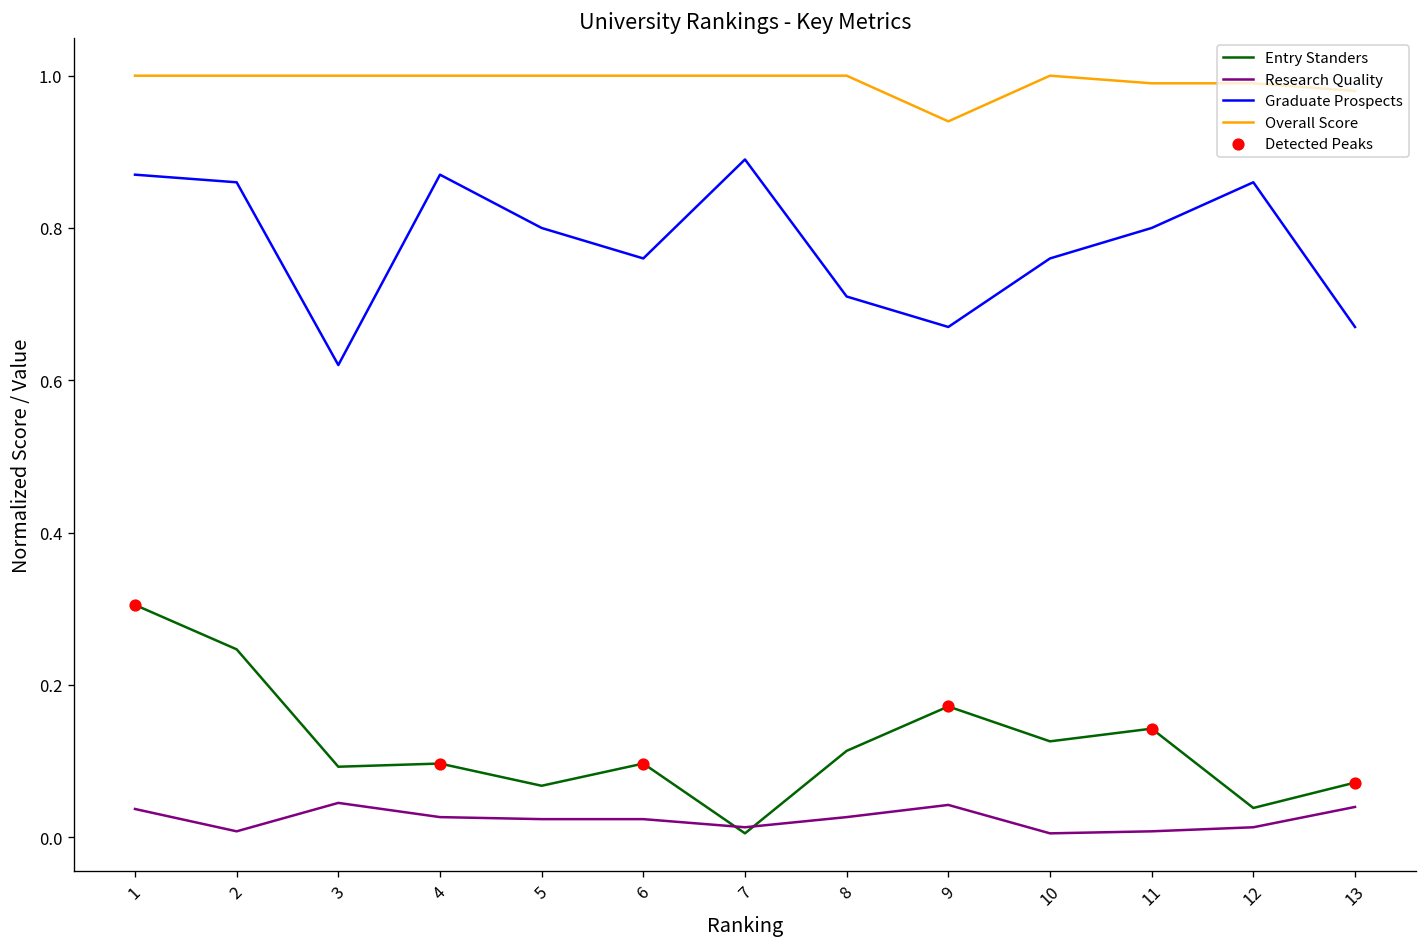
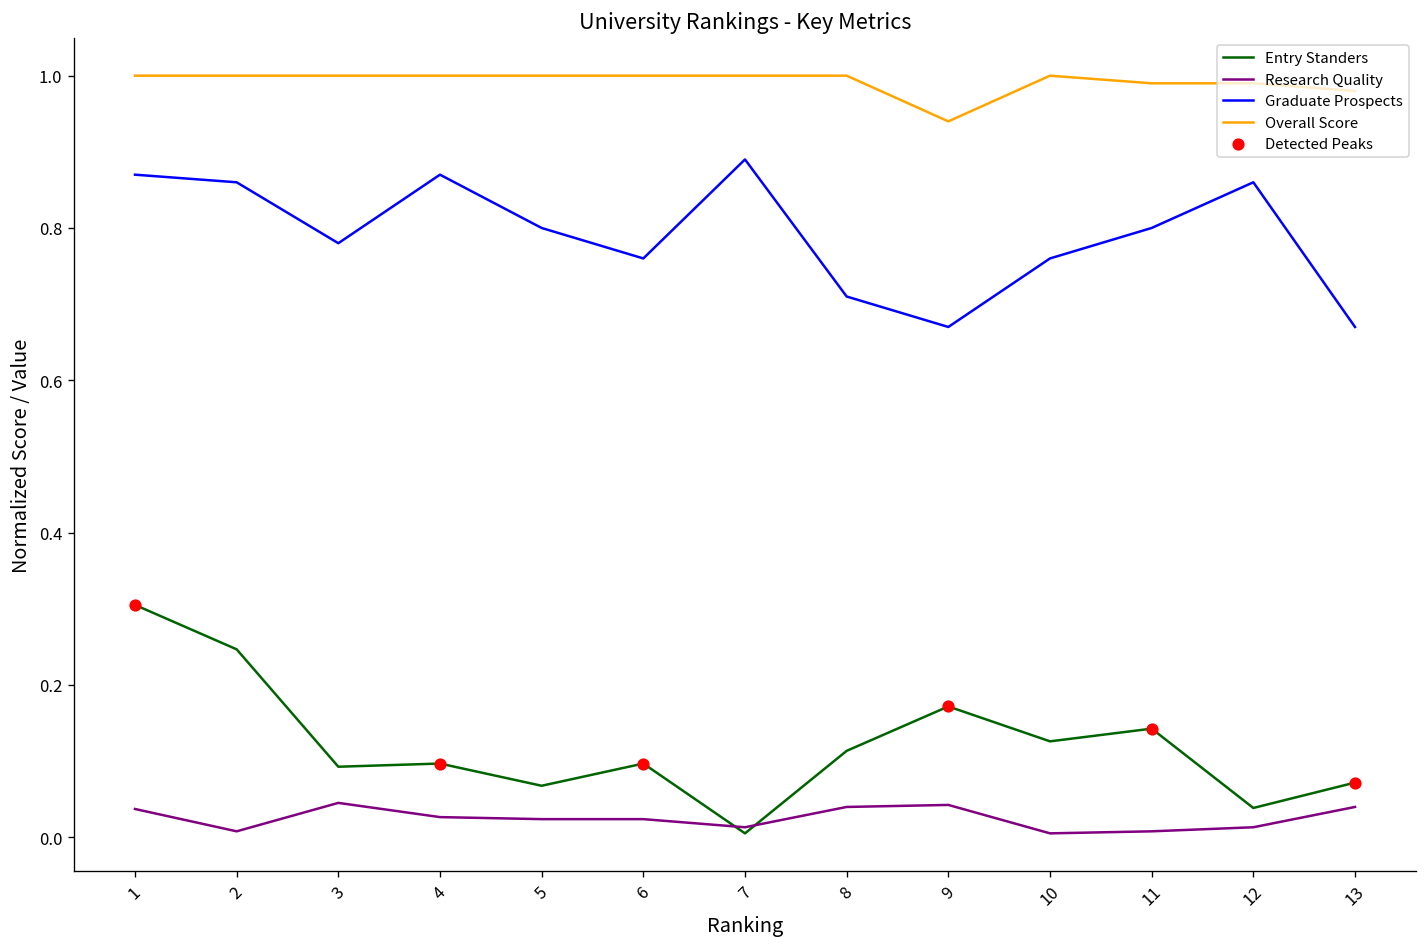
  {
    "Entry Standers": {
      "2": 0.25,
      "3": 0.09,
      "5": 0.07,
      "7": 0.01,
      "8": 0.11,
      "10": 0.13,
      "12": 0.04
    },
    "Research Quality": {
      "1": 0.04,
      "2": 0.01,
      "3": 0.05,
      "4": 0.03,
      "5": 0.02,
      "6": 0.02,
      "7": 0.01,
-     "8": 0.03,
+     "8": 0.04,
      "9": 0.04,
      "10": 0.01,
      "11": 0.01,
      "12": 0.01,
      "13": 0.04
    },
    "Graduate Prospects": {
      "1": 0.87,
      "2": 0.86,
-     "3": 0.62,
+     "3": 0.78,
      "4": 0.87,
      "5": 0.80,
      "6": 0.76,
      "7": 0.89,
      "8": 0.71,
      "9": 0.67,
      "10": 0.76,
      "11": 0.80,
      "12": 0.86,
      "13": 0.67
    },
    "Overall Score": {
      "1": 1.00,
      "2": 1.00,
      "3": 1.00,
      "4": 1.00,
      "5": 1.00,
      "6": 1.00,
      "7": 1.00,
      "8": 1.00,
      "9": 0.94,
      "10": 1.00,
      "11": 0.99
    }
  }
